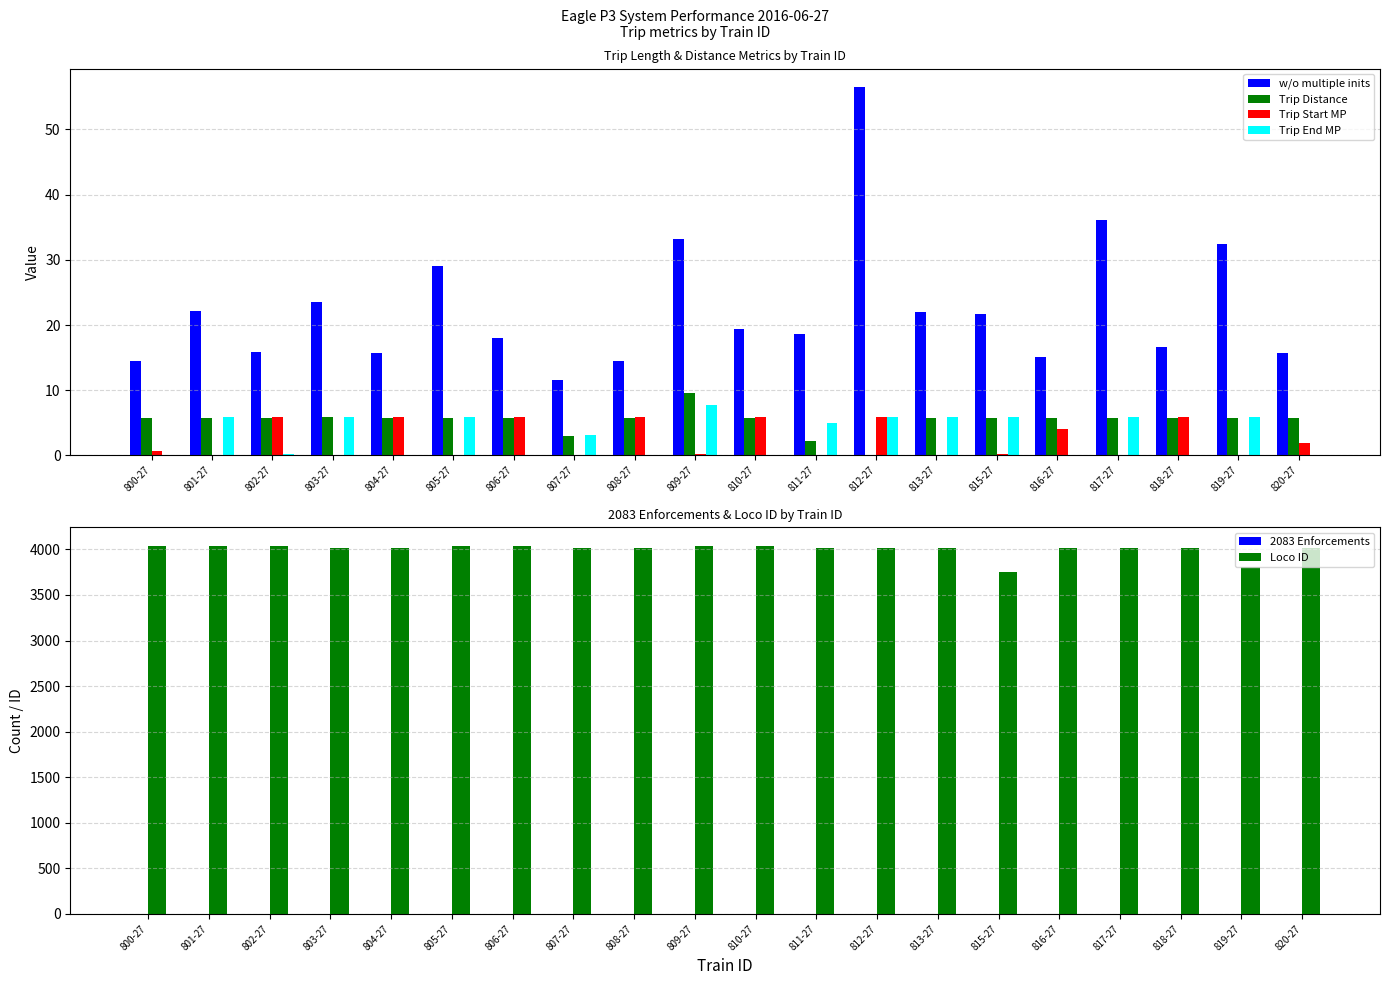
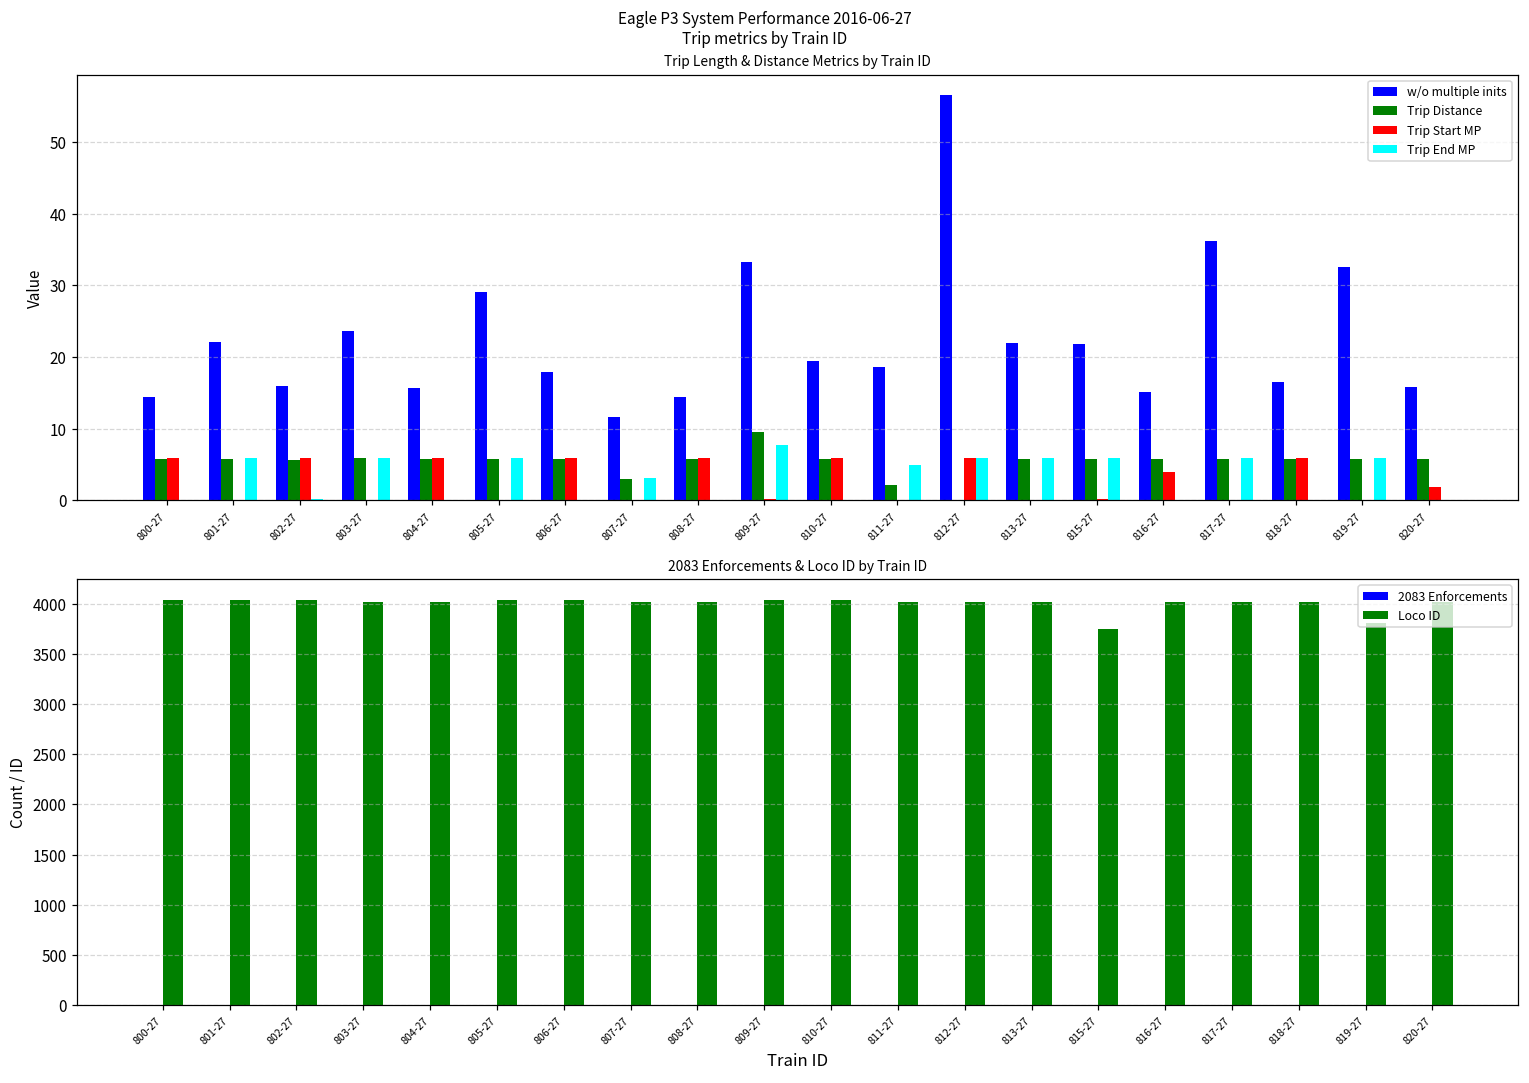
  {
    "Trip Length & Distance Metrics by Train ID": {
      "w/o multiple inits": {
        "800-27": 14,
        "801-27": 22,
        "802-27": 16,
        "803-27": 24,
        "804-27": 16,
        "805-27": 29,
        "806-27": 18,
        "807-27": 12,
        "808-27": 14,
        "809-27": 33,
        "810-27": 19,
        "811-27": 19,
        "812-27": 57,
        "813-27": 22,
        "815-27": 22,
        "816-27": 15,
        "817-27": 36,
        "818-27": 17,
        "819-27": 33,
        "820-27": 16
      },
      "Trip Distance": {
        "800-27": 6,
        "801-27": 6,
        "802-27": 6,
        "803-27": 6,
        "804-27": 6,
        "805-27": 6,
        "806-27": 6,
        "807-27": 3,
        "808-27": 6,
        "809-27": 9,
        "810-27": 6,
        "811-27": 2,
        "813-27": 6,
        "815-27": 6,
        "816-27": 6,
        "817-27": 6,
        "818-27": 6,
        "819-27": 6,
        "820-27": 6
      },
      "Trip Start MP": {
-       "800-27": 1,
+       "800-27": 6,
        "802-27": 6,
        "804-27": 6,
        "806-27": 6,
        "808-27": 6,
        "810-27": 6,
        "812-27": 6,
        "816-27": 4,
        "818-27": 6,
        "820-27": 2
      },
      "Trip End MP": {
        "801-27": 6,
        "803-27": 6,
        "805-27": 6,
        "807-27": 3,
        "809-27": 8,
        "811-27": 5,
        "812-27": 6,
        "813-27": 6,
        "815-27": 6,
        "817-27": 6,
        "819-27": 6
      }
    },
    "2083 Enforcements & Loco ID by Train ID": {
      "2083 Enforcements": {
        "804-27": 0,
        "806-27": 0,
        "808-27": 0,
        "809-27": 0,
        "813-27": 0,
        "816-27": 0,
        "817-27": 0,
        "818-27": 0,
        "819-27": 0,
        "820-27": 0
      },
      "Loco ID": {
        "800-27": 4000,
        "801-27": 4000,
        "802-27": 4000,
        "803-27": 4000,
        "804-27": 4000,
        "805-27": 4000,
        "806-27": 4000,
        "807-27": 4000,
        "808-27": 4000,
        "809-27": 4000,
        "810-27": 4000,
        "811-27": 4000,
        "812-27": 4000,
        "813-27": 4000,
        "815-27": 3700,
        "816-27": 4000,
        "817-27": 4000,
        "818-27": 4000
      }
    }
  }
